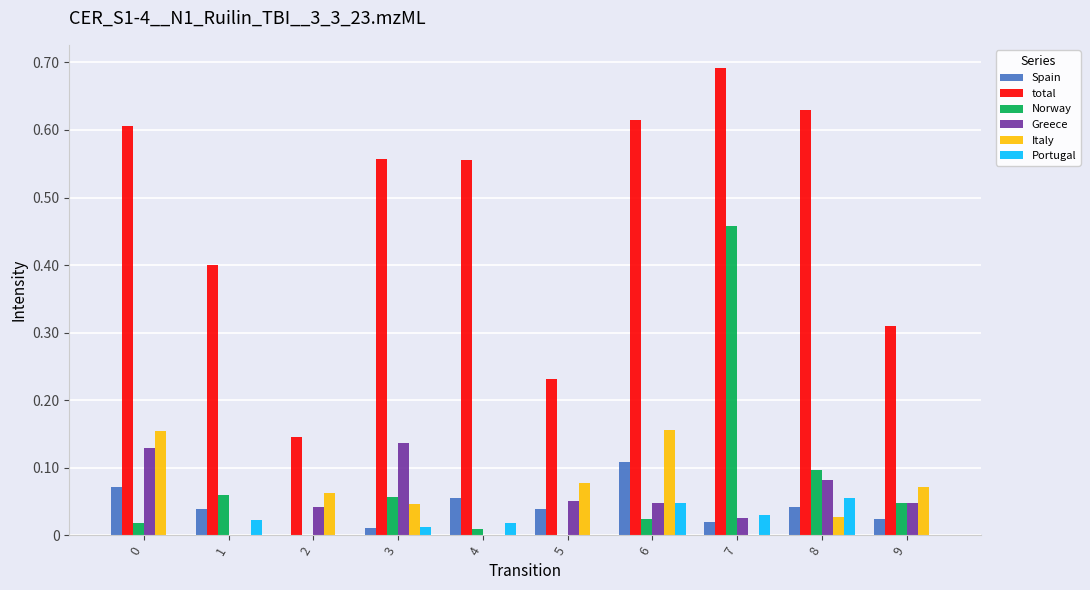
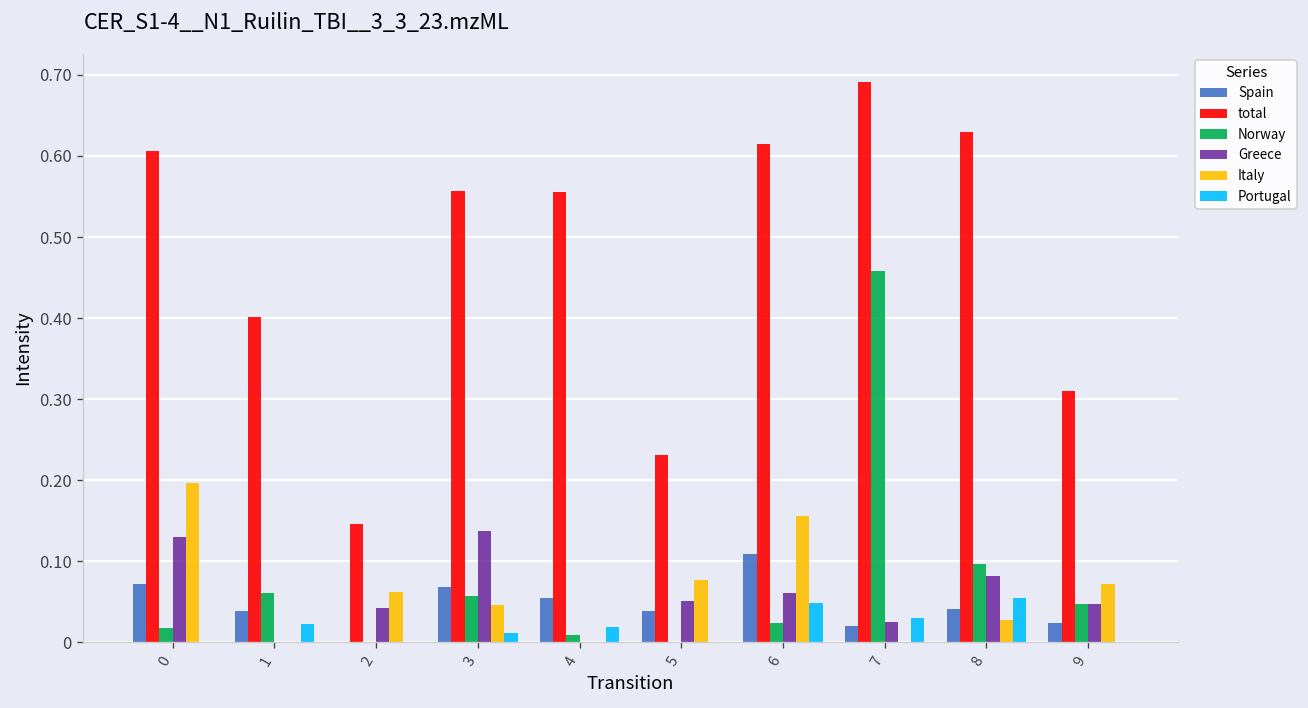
  {
    "Spain": {
      "0": 0.07,
      "1": 0.04,
      "2": 0.00,
-     "3": 0.01,
+     "3": 0.07,
      "4": 0.06,
      "5": 0.04,
      "6": 0.11,
      "7": 0.02,
      "8": 0.04,
      "9": 0.02
    },
    "total": {
      "0": 0.61,
      "1": 0.40,
      "2": 0.15,
      "3": 0.56,
      "4": 0.56,
      "5": 0.23,
      "6": 0.61,
      "7": 0.69,
      "8": 0.63,
      "9": 0.31
    },
    "Norway": {
      "0": 0.02,
      "1": 0.06,
      "2": 0.00,
      "3": 0.06,
      "4": 0.01,
      "5": 0.00,
      "6": 0.02,
      "7": 0.46,
      "8": 0.10,
      "9": 0.05
    },
    "Greece": {
      "0": 0.13,
      "1": 0.00,
      "2": 0.04,
      "3": 0.14,
      "4": 0.00,
      "5": 0.05,
-     "6": 0.05,
+     "6": 0.06,
      "7": 0.02,
      "8": 0.08,
      "9": 0.05
    },
    "Italy": {
-     "0": 0.15,
+     "0": 0.20,
      "1": 0.00,
      "2": 0.06,
      "3": 0.05,
      "4": 0.00,
      "5": 0.08,
      "6": 0.16,
      "7": 0.00,
      "8": 0.03,
      "9": 0.07
    },
    "Portugal": {
      "0": 0.00,
      "1": 0.02,
      "2": 0.00,
      "3": 0.01,
      "4": 0.02,
      "5": 0.00,
      "6": 0.05,
      "7": 0.03,
      "8": 0.05,
      "9": 0.00
    }
  }
